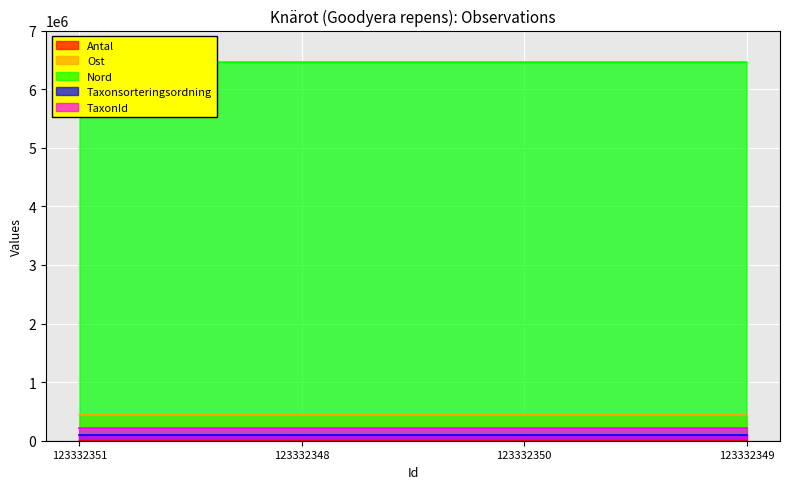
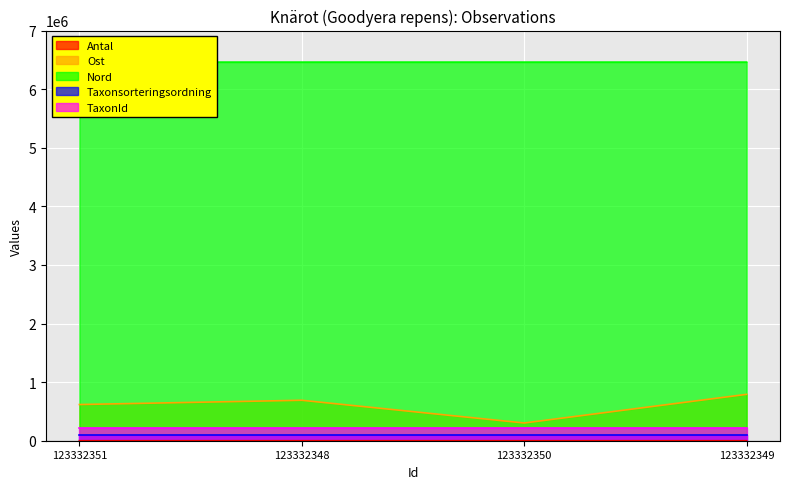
  {
    "Antal": {
      "123332351": 0,
      "123332348": 0,
      "123332350": 0,
      "123332349": 0
    },
    "Ost": {
-     "123332351": 400000,
-     "123332348": 400000,
-     "123332350": 400000,
-     "123332349": 400000
+     "123332351": 600000,
+     "123332348": 700000,
+     "123332350": 300000,
+     "123332349": 800000
    },
    "Nord": {
      "123332348": 6500000,
      "123332350": 6500000,
      "123332349": 6500000
    },
    "Taxonsorteringsordning": {
      "123332351": 100000,
      "123332348": 100000,
      "123332350": 100000,
      "123332349": 100000
    },
    "TaxonId": {
      "123332351": 200000,
      "123332348": 200000,
      "123332350": 200000,
      "123332349": 200000
    }
  }
